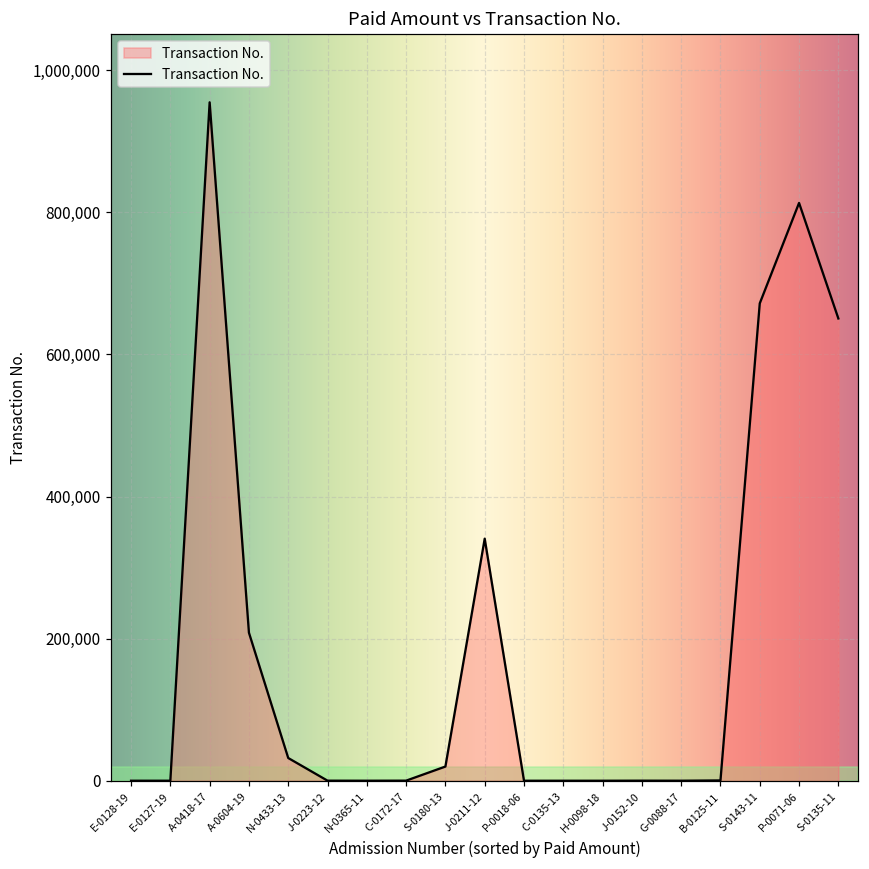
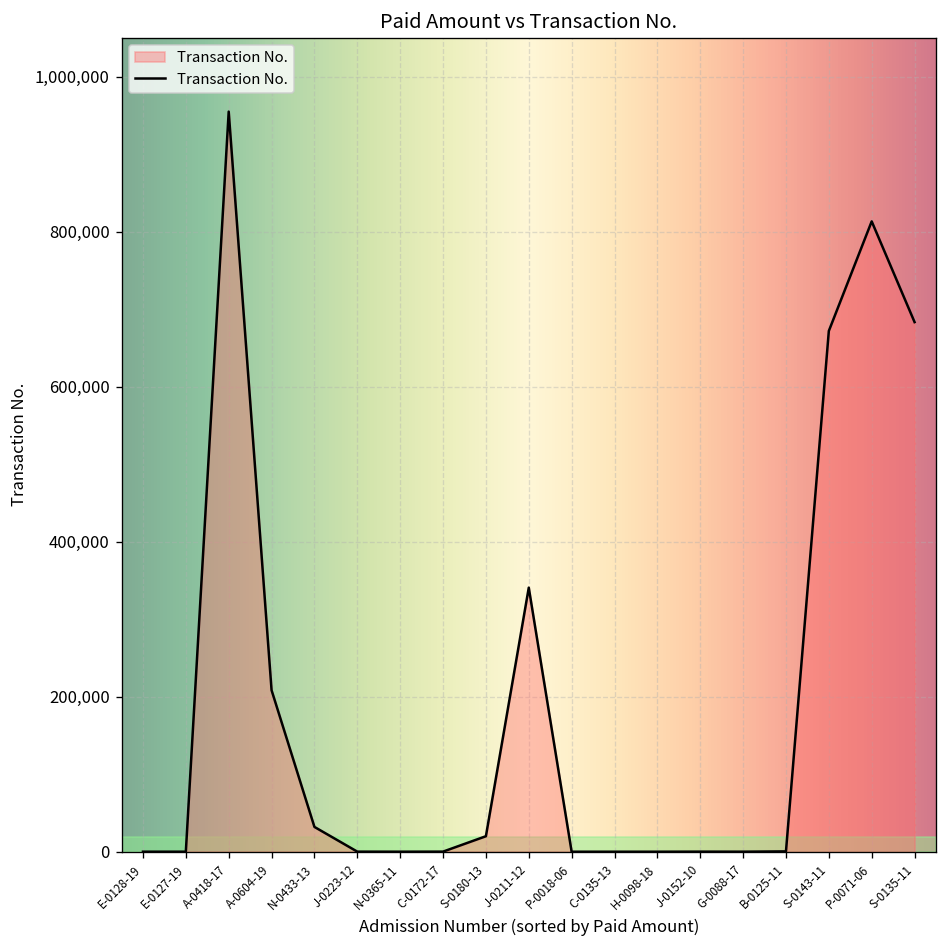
  {
    "A-0418-17": "950,000",
    "A-0604-19": "210,000",
    "N-0433-13": "30,000",
    "S-0180-13": "20,000",
    "J-0211-12": "340,000",
    "S-0143-11": "670,000",
    "P-0071-06": "810,000",
-   "S-0135-11": "650,000"
+   "S-0135-11": "680,000"
  }
